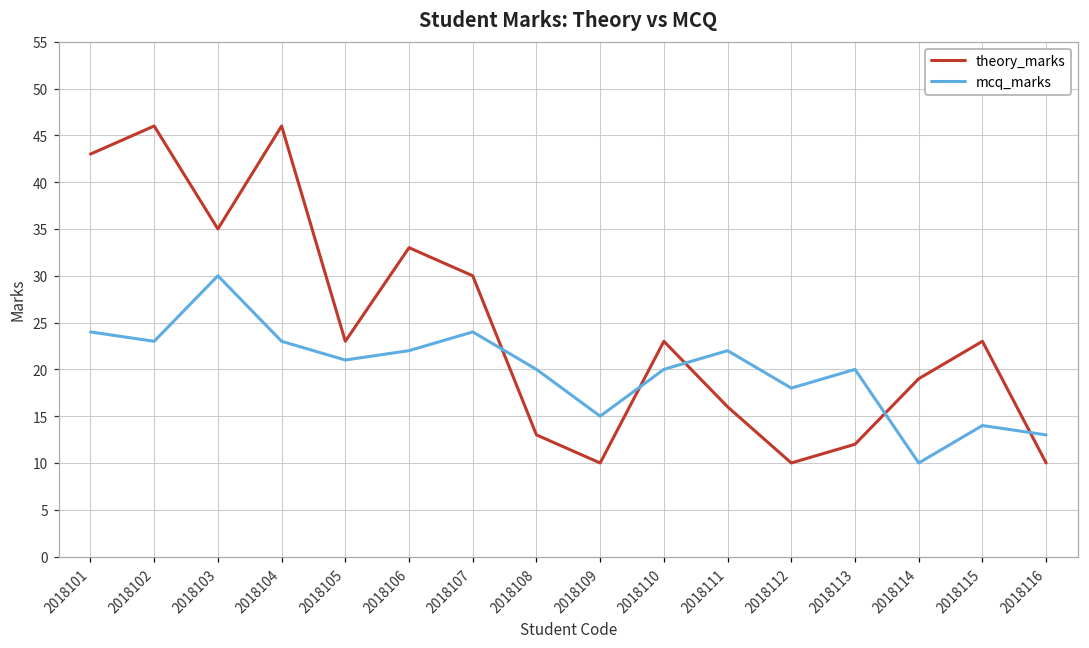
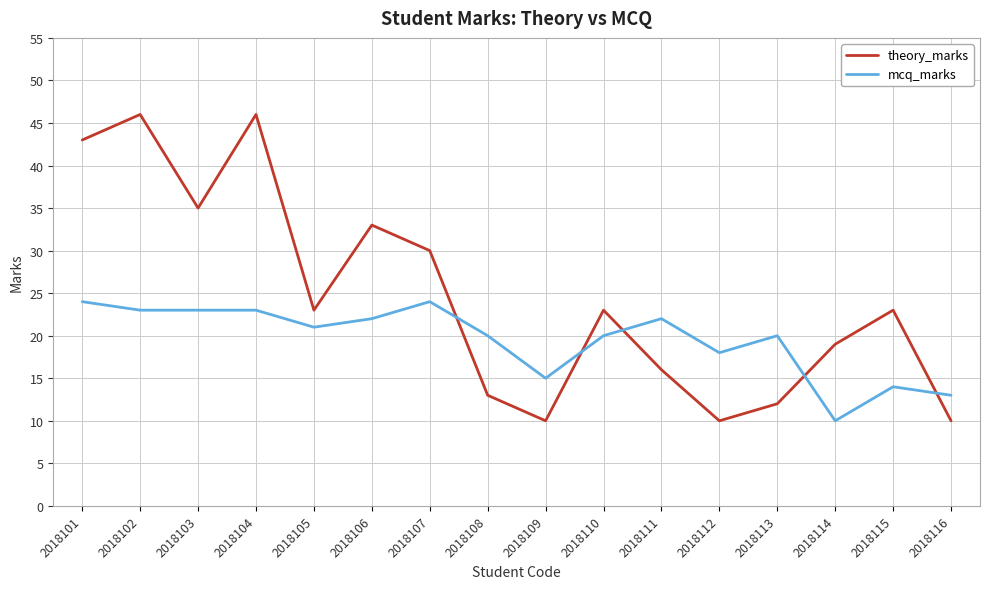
  {
    "theory_marks": {
      "2018101": 43,
      "2018102": 46,
      "2018103": 35,
      "2018104": 46,
      "2018105": 23,
      "2018106": 33,
      "2018107": 30,
      "2018108": 13,
      "2018109": 10,
      "2018110": 23,
      "2018111": 16,
      "2018112": 10,
      "2018113": 12,
      "2018114": 19,
      "2018115": 23,
      "2018116": 10
    },
    "mcq_marks": {
      "2018101": 24,
      "2018102": 23,
-     "2018103": 30,
+     "2018103": 23,
      "2018104": 23,
      "2018105": 21,
      "2018106": 22,
      "2018107": 24,
      "2018108": 20,
      "2018109": 15,
      "2018110": 20,
      "2018111": 22,
      "2018112": 18,
      "2018113": 20,
      "2018114": 10,
      "2018115": 14,
      "2018116": 13
    }
  }
